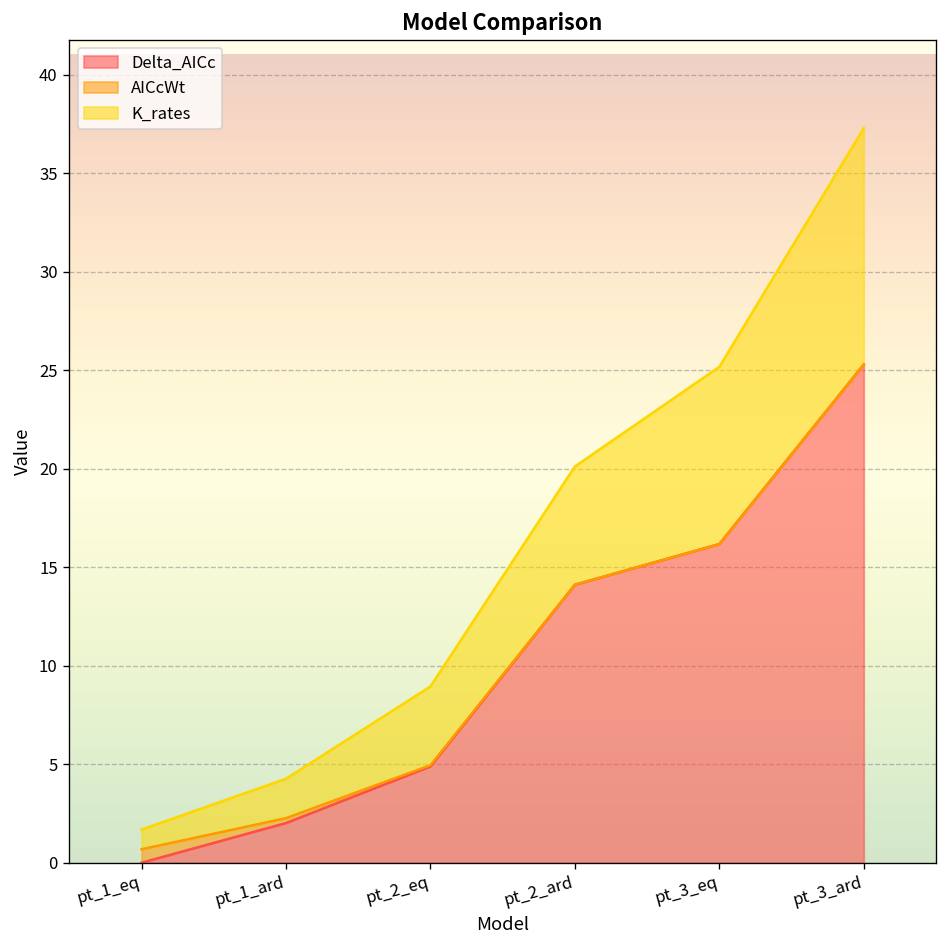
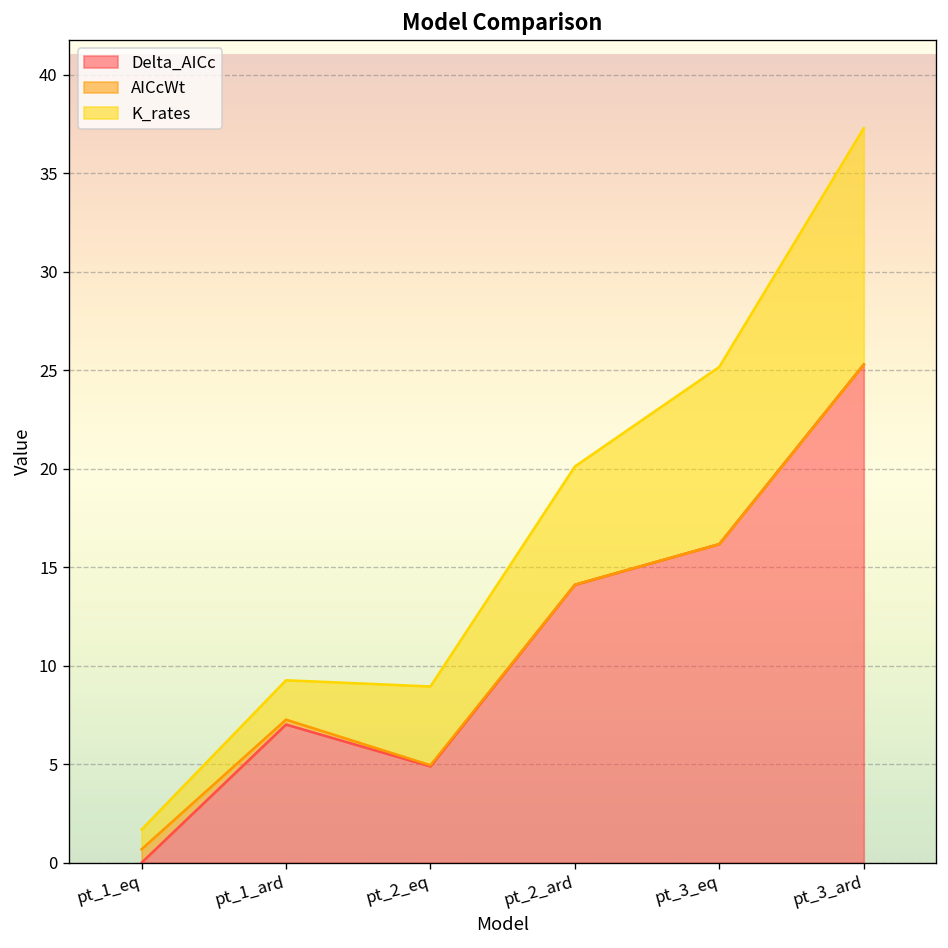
  {
    "Delta_AICc": {
      "pt_1_eq": 0.0,
-     "pt_1_ard": 2.0
+     "pt_1_ard": 7.0
    }
  }
